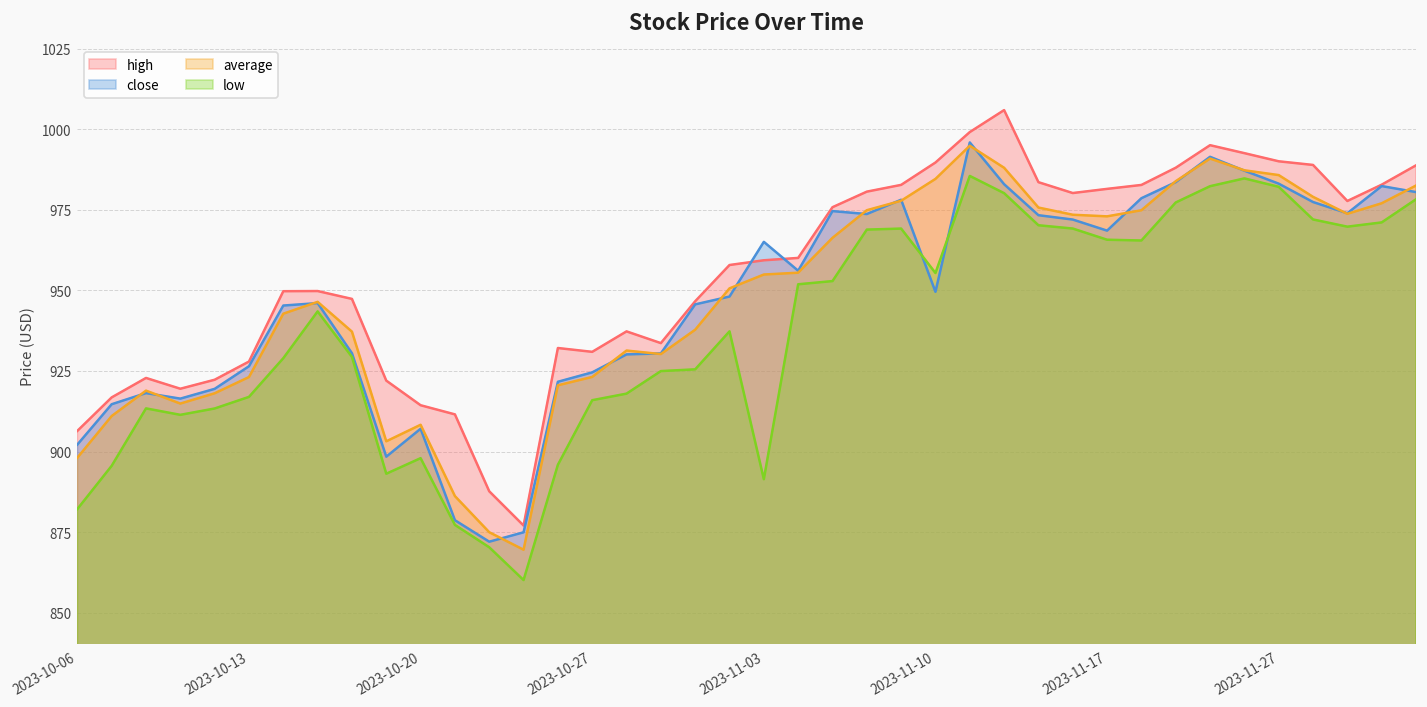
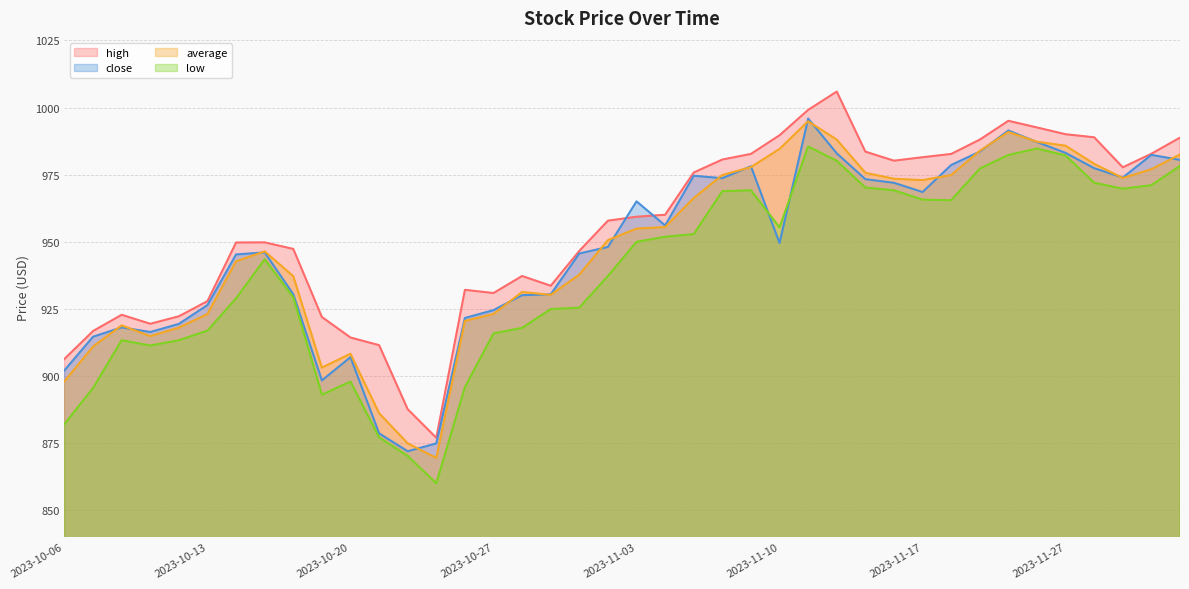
  {
    "close": {
      "2023-10-06": 902,
      "2023-10-13": 926,
      "2023-10-20": 907,
      "2023-10-27": 925,
      "2023-11-03": 965,
      "2023-11-10": 950,
      "2023-11-17": 969,
      "2023-11-27": 983
    },
    "low": {
      "2023-10-06": 882,
      "2023-10-13": 917,
      "2023-10-20": 898,
      "2023-10-27": 916,
-     "2023-11-03": 891,
+     "2023-11-03": 950,
      "2023-11-10": 955,
      "2023-11-17": 966,
      "2023-11-27": 982
    }
  }
